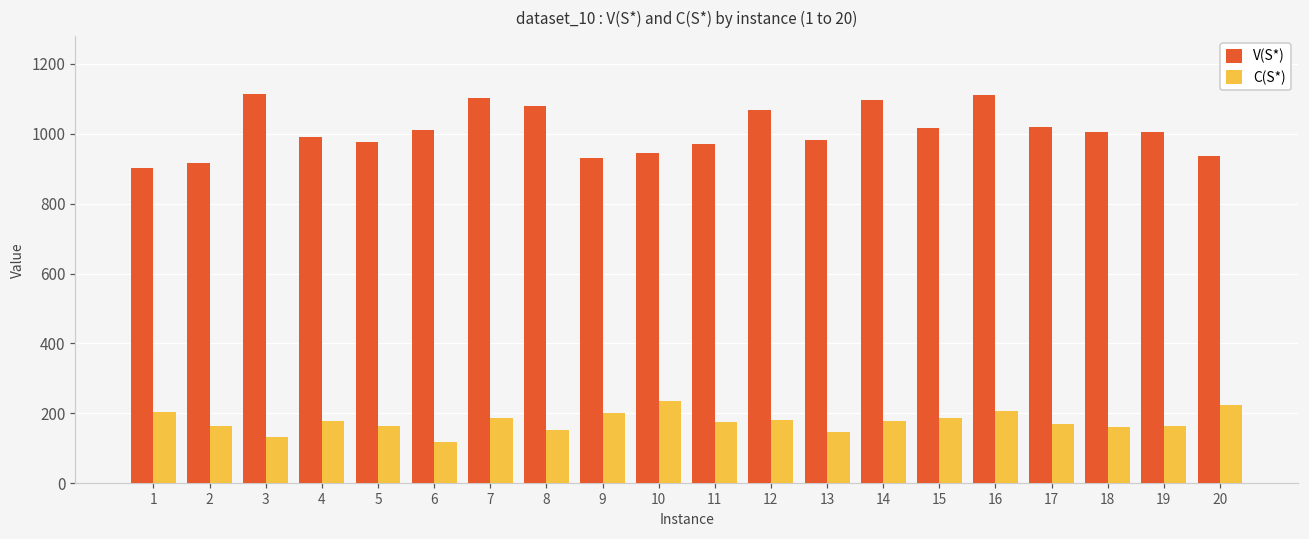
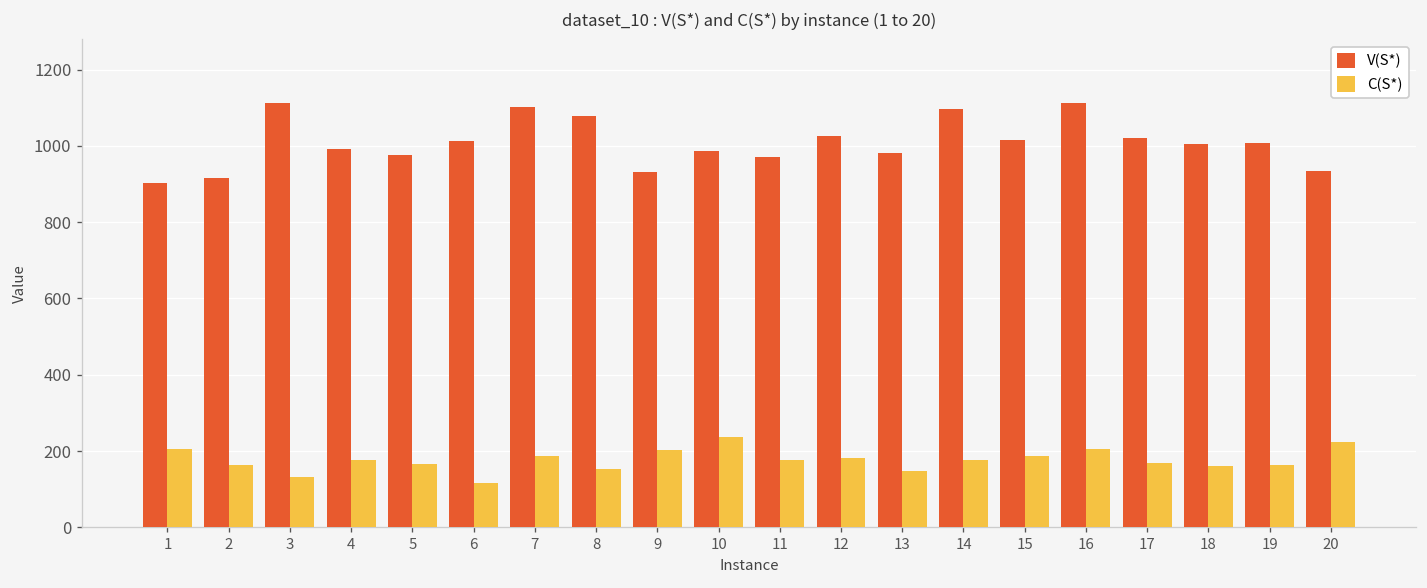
  {
    "V(S*)": {
      "1": 900,
      "2": 920,
      "3": 1110,
      "4": 990,
      "5": 980,
      "6": 1010,
      "7": 1100,
      "8": 1080,
      "9": 930,
-     "10": 940,
+     "10": 990,
      "11": 970,
-     "12": 1070,
+     "12": 1030,
      "13": 980,
      "14": 1100,
      "15": 1020,
      "16": 1110,
      "17": 1020,
      "18": 1000,
      "19": 1010,
      "20": 930
    },
    "C(S*)": {
      "1": 200,
      "2": 160,
      "3": 130,
      "4": 180,
      "5": 170,
      "6": 120,
      "7": 190,
      "8": 150,
      "9": 200,
      "10": 240,
      "11": 180,
      "12": 180,
      "13": 150,
      "14": 180,
      "15": 190,
      "16": 210,
      "17": 170,
      "18": 160,
      "19": 160,
      "20": 220
    }
  }
